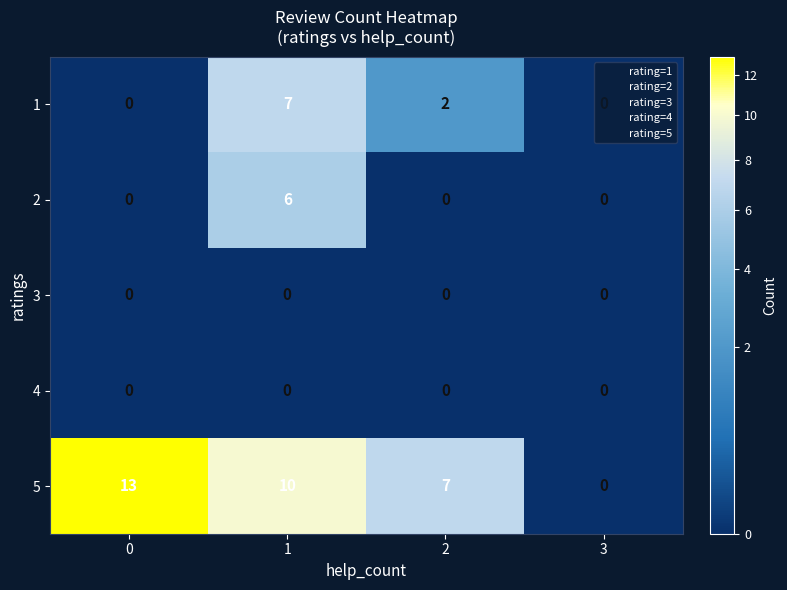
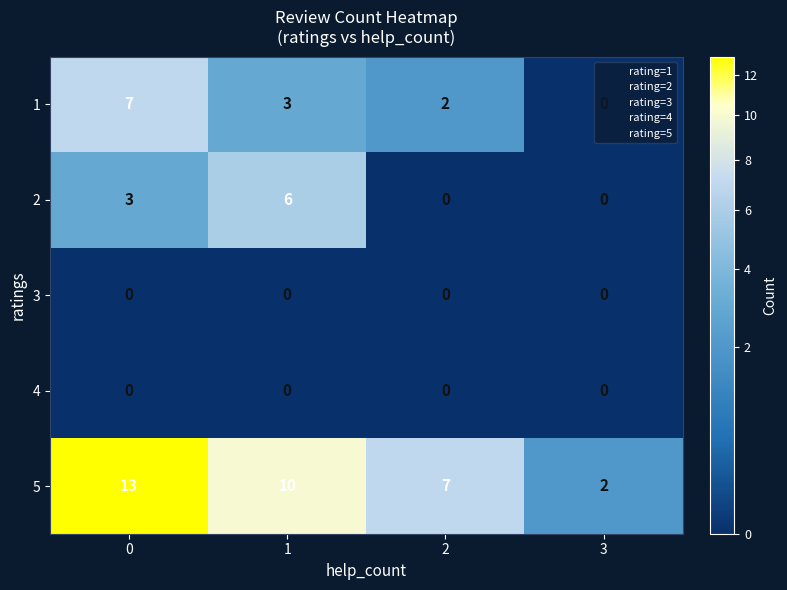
  {
    "1": {
-     "0": 0,
-     "1": 7,
+     "0": 7,
+     "1": 3,
      "2": 2
    },
    "2": {
-     "0": 0,
+     "0": 3,
      "1": 6,
      "2": 0,
      "3": 0
    },
    "3": {
      "0": 0,
      "1": 0,
      "2": 0,
      "3": 0
    },
    "4": {
      "0": 0,
      "1": 0,
      "2": 0,
      "3": 0
    },
    "5": {
      "0": 13,
      "2": 7,
-     "3": 0
+     "3": 2
    }
  }
